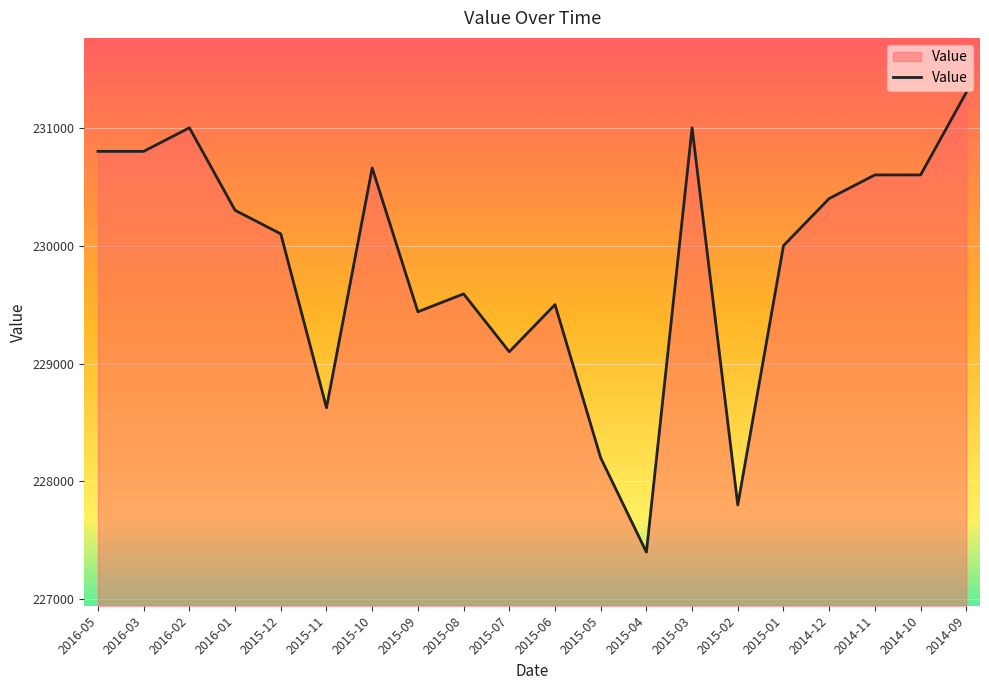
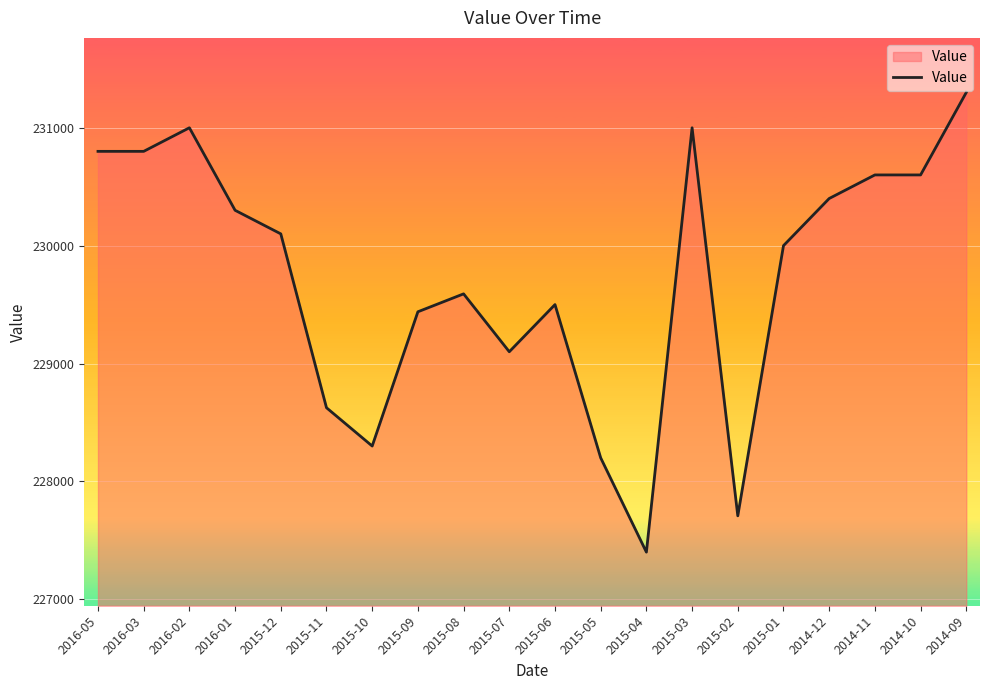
  {
    "2016-05": 230800,
    "2016-03": 230800,
    "2016-02": 231000,
    "2016-01": 230300,
    "2015-12": 230100,
    "2015-11": 228630,
-   "2015-10": 230660,
+   "2015-10": 228300,
    "2015-09": 229440,
    "2015-08": 229590,
    "2015-07": 229100,
    "2015-06": 229500,
    "2015-05": 228200,
    "2015-04": 227400,
    "2015-03": 231000,
-   "2015-02": 227800,
+   "2015-02": 227710,
    "2015-01": 230000,
    "2014-12": 230400,
    "2014-11": 230600,
    "2014-10": 230600,
    "2014-09": 231300
  }
